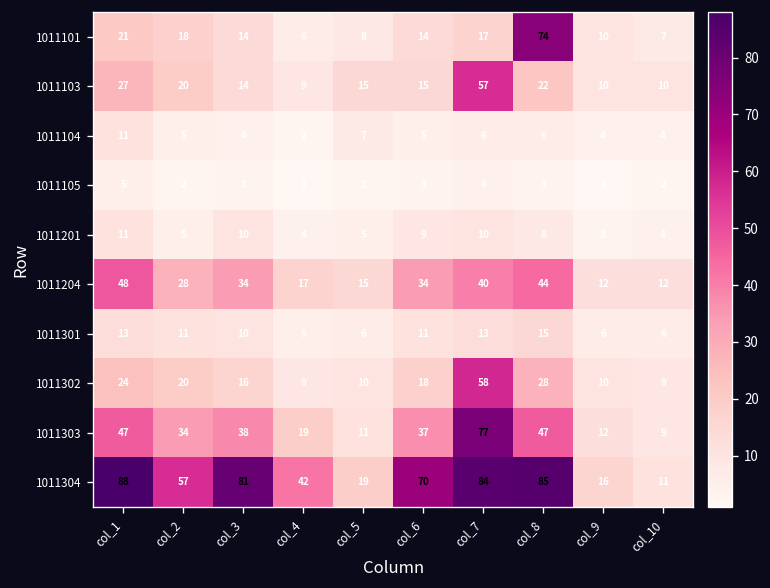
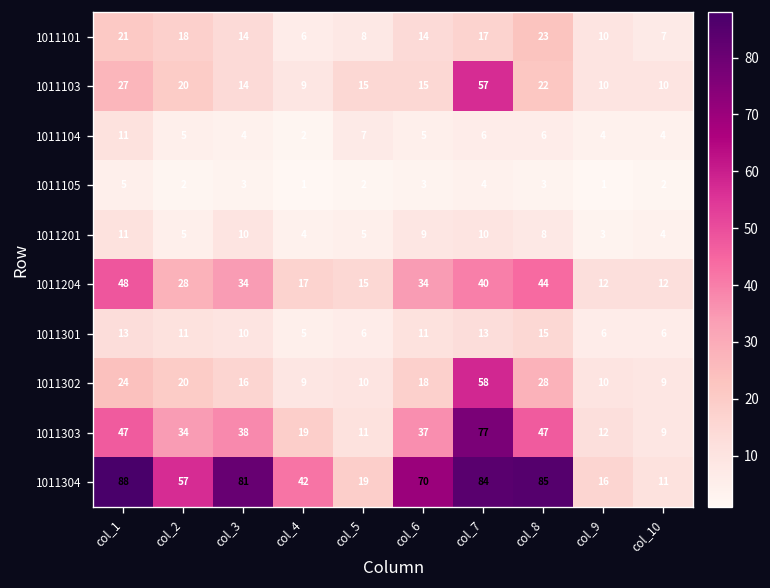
  {
    "1011101": {
      "col_1": 21,
      "col_2": 18,
      "col_7": 17,
-     "col_8": 74
+     "col_8": 23
    },
    "1011103": {
      "col_1": 27,
      "col_2": 20,
      "col_7": 57,
      "col_8": 22
    },
    "1011204": {
      "col_1": 48,
      "col_2": 28,
      "col_3": 34,
      "col_4": 17,
      "col_6": 34,
      "col_7": 40,
      "col_8": 44
    },
    "1011302": {
      "col_1": 24,
      "col_2": 20,
      "col_6": 18,
      "col_7": 58,
      "col_8": 28
    },
    "1011303": {
      "col_1": 47,
      "col_2": 34,
      "col_3": 38,
      "col_4": 19,
      "col_6": 37,
      "col_7": 77,
      "col_8": 47
    },
    "1011304": {
      "col_1": 88,
      "col_2": 57,
      "col_3": 81,
      "col_4": 42,
      "col_5": 19,
      "col_6": 70,
      "col_7": 84,
      "col_8": 85
    }
  }
